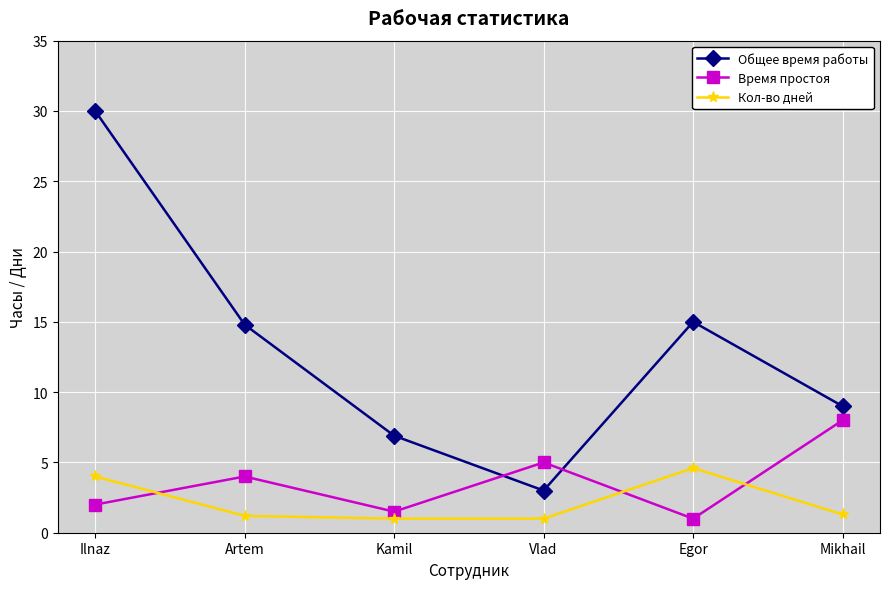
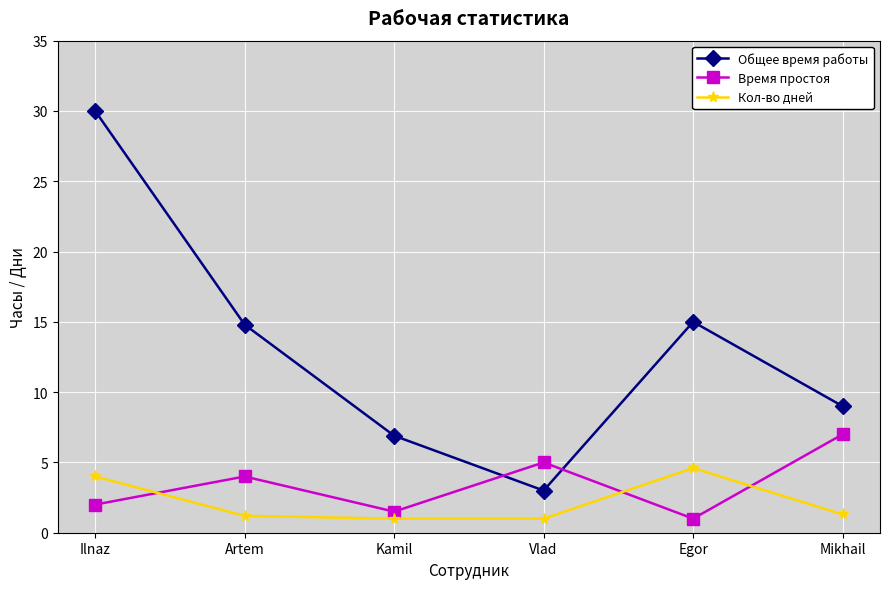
  {
    "Общее время работы": {
      "Ilnaz": 30,
      "Artem": 14.8,
      "Kamil": 7,
      "Vlad": 3,
      "Egor": 15,
      "Mikhail": 9
    },
    "Время простоя": {
      "Ilnaz": 2,
      "Artem": 4,
      "Kamil": 1.5,
      "Vlad": 5,
      "Egor": 1,
-     "Mikhail": 8
+     "Mikhail": 7
    },
    "Кол-во дней": {
      "Ilnaz": 4,
      "Artem": 1.2,
      "Kamil": 1,
      "Vlad": 1,
      "Egor": 4.6,
      "Mikhail": 1.3
    }
  }
